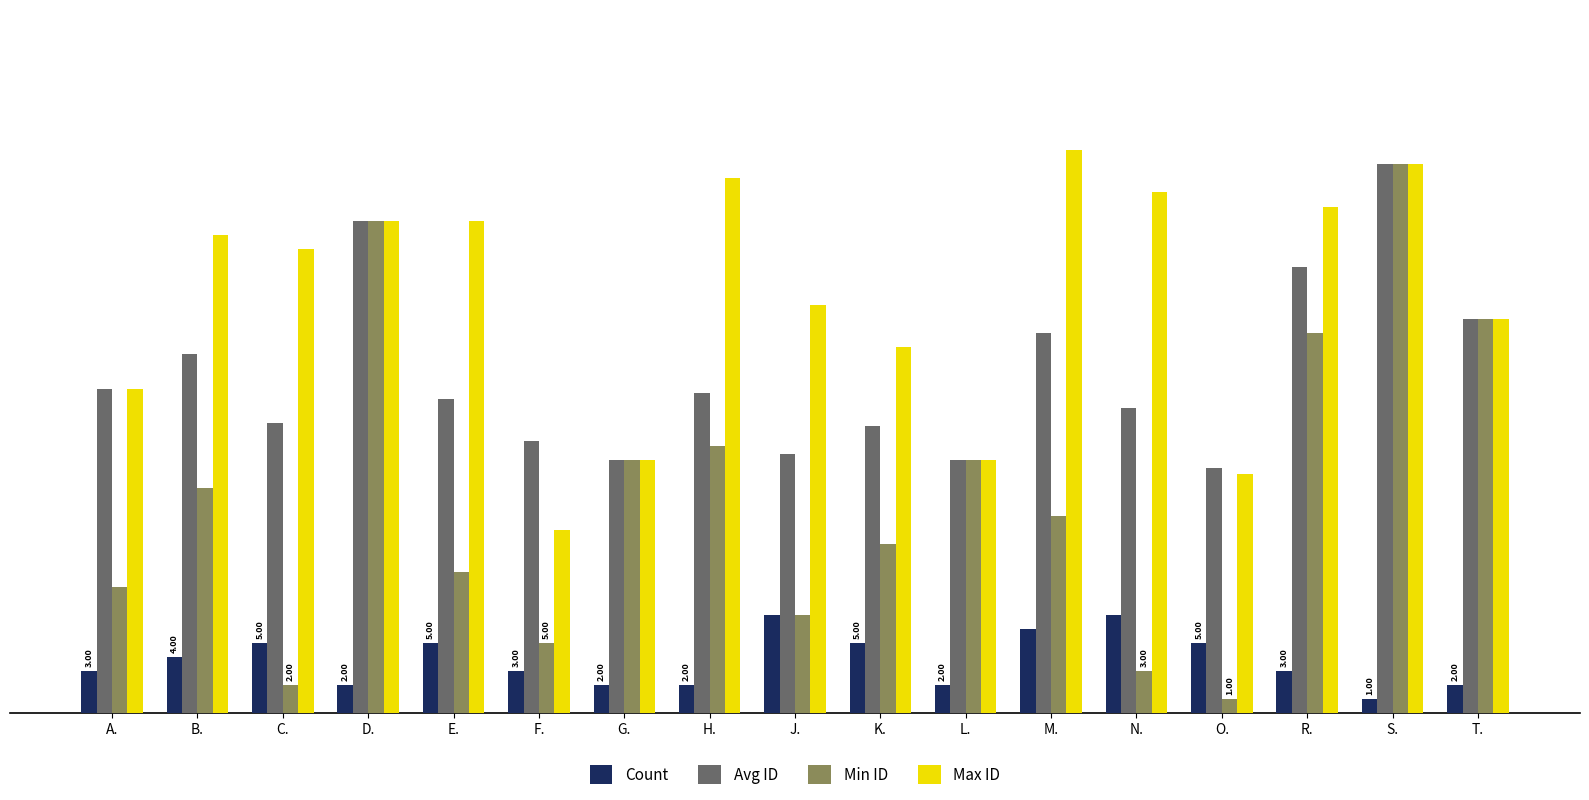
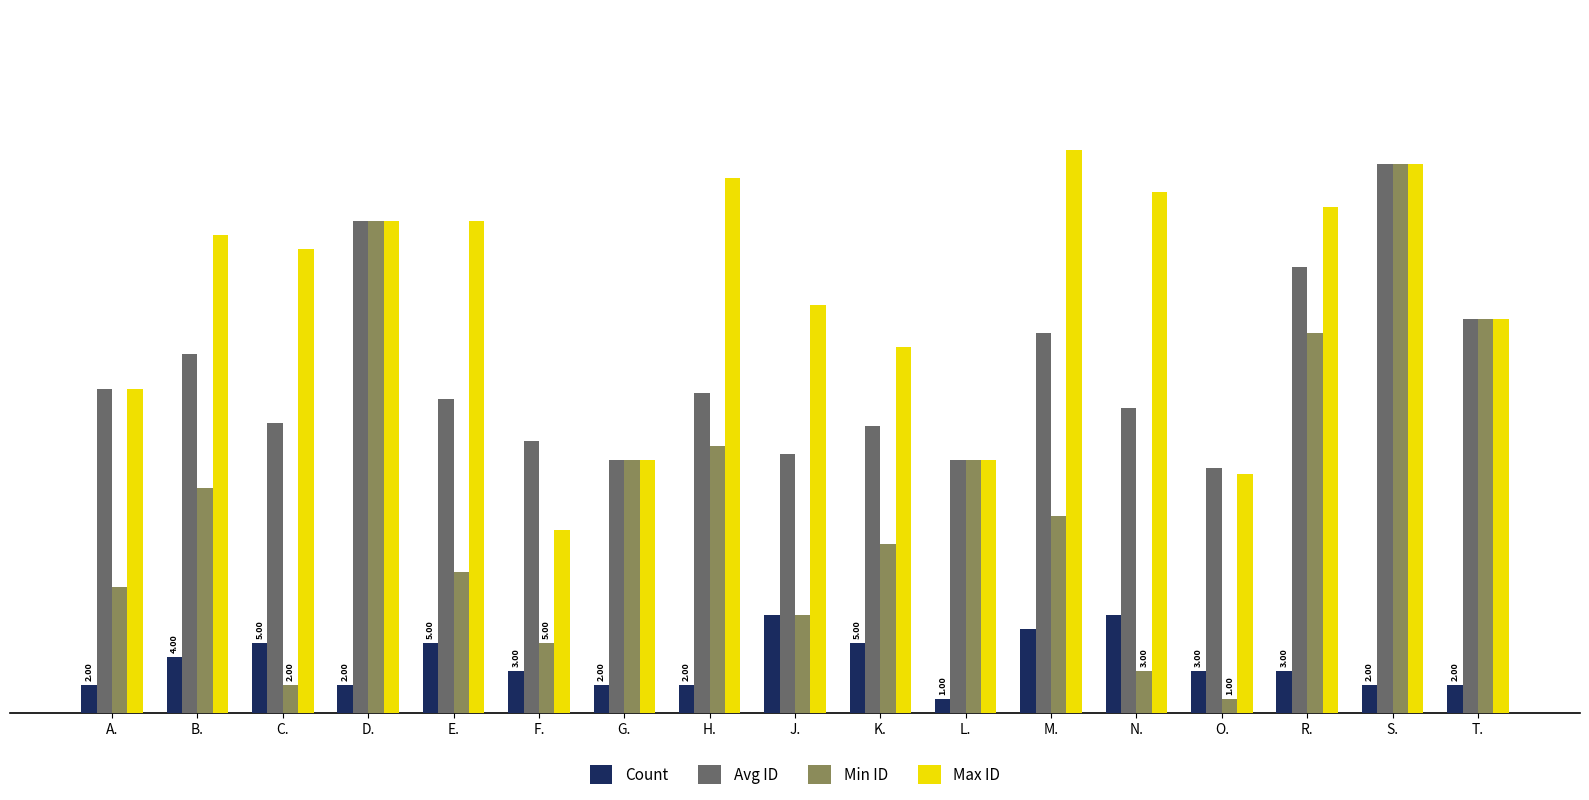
  {
    "Count": {
-     "A.": 3.00,
+     "A.": 2.00,
      "B.": 4.00,
      "C.": 5.00,
      "D.": 2.00,
      "E.": 5.00,
      "F.": 3.00,
      "G.": 2.00,
      "H.": 2.00,
      "K.": 5.00,
-     "L.": 2.00,
-     "O.": 5.00,
+     "L.": 1.00,
+     "O.": 3.00,
      "R.": 3.00,
-     "S.": 1.00,
+     "S.": 2.00,
      "T.": 2.00
    }
  }
